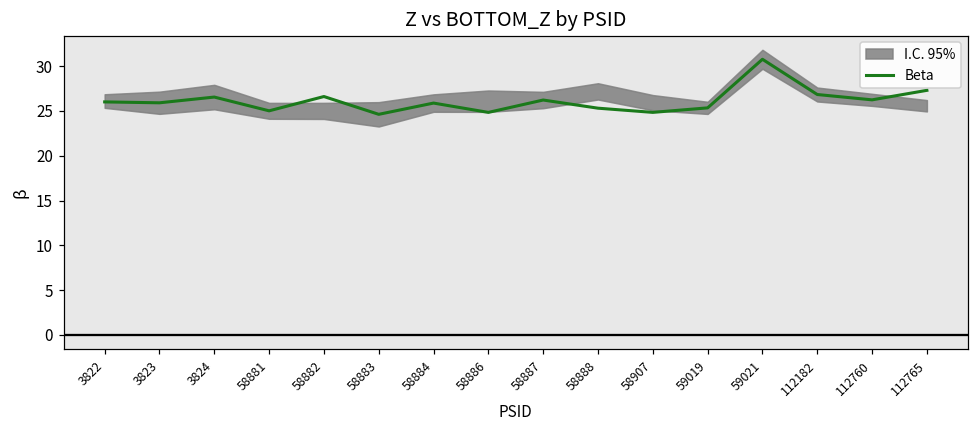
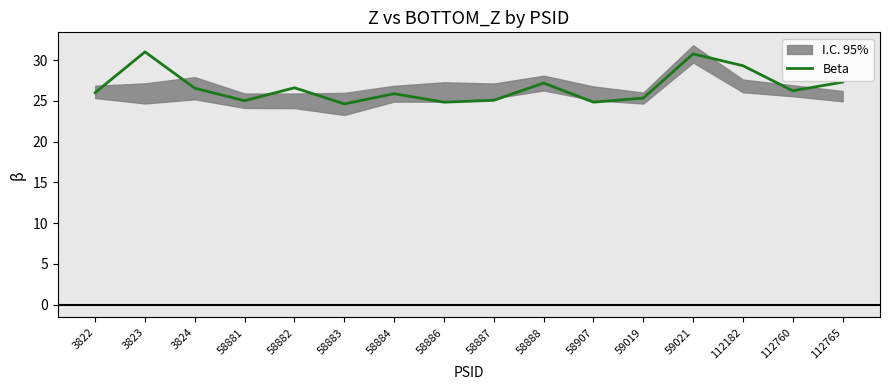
  {
    "Beta": {
      "3822": 26,
-     "3823": 26,
+     "3823": 31,
      "3824": 27,
      "58881": 25,
      "58882": 27,
      "58883": 25,
      "58884": 26,
      "58886": 25,
-     "58887": 26,
-     "58888": 25,
+     "58887": 25,
+     "58888": 27,
      "58907": 25,
      "59019": 25,
      "59021": 31,
-     "112182": 27,
+     "112182": 29,
      "112760": 26,
      "112765": 27
    }
  }
